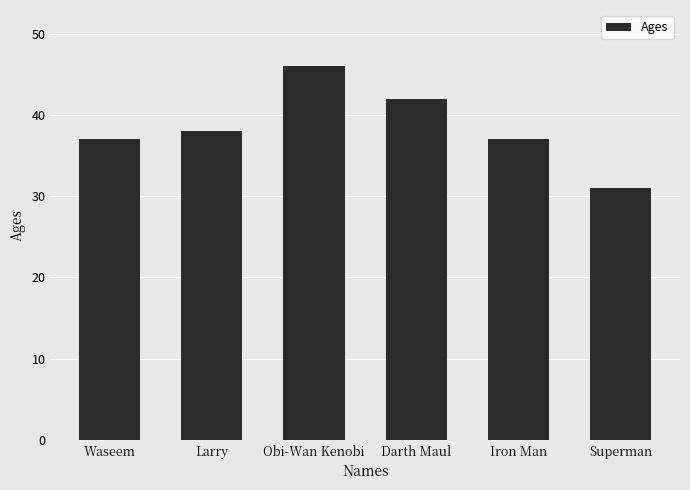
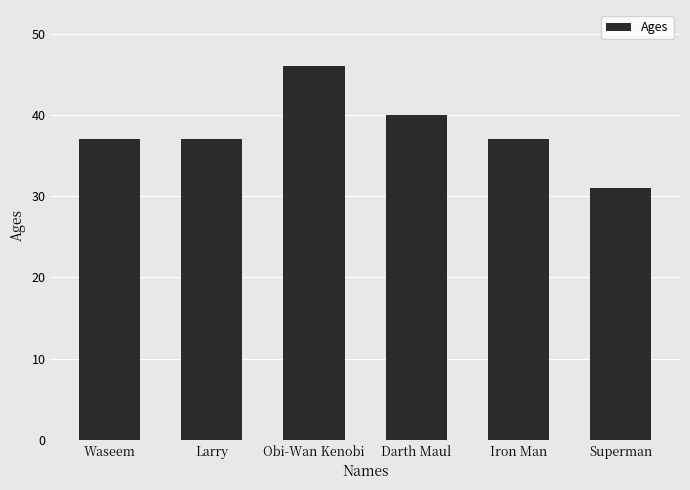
  {
    "Waseem": 37,
-   "Larry": 38,
+   "Larry": 37,
    "Obi-Wan Kenobi": 46,
-   "Darth Maul": 42,
+   "Darth Maul": 40,
    "Iron Man": 37,
    "Superman": 31
  }
